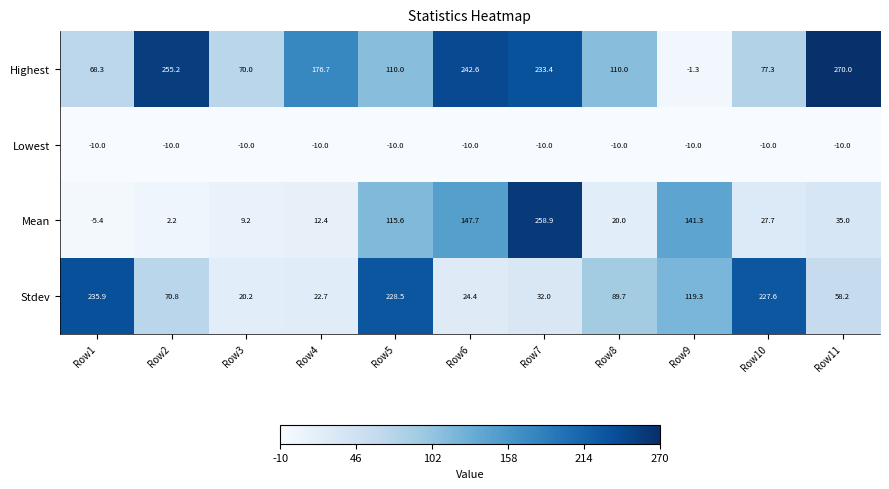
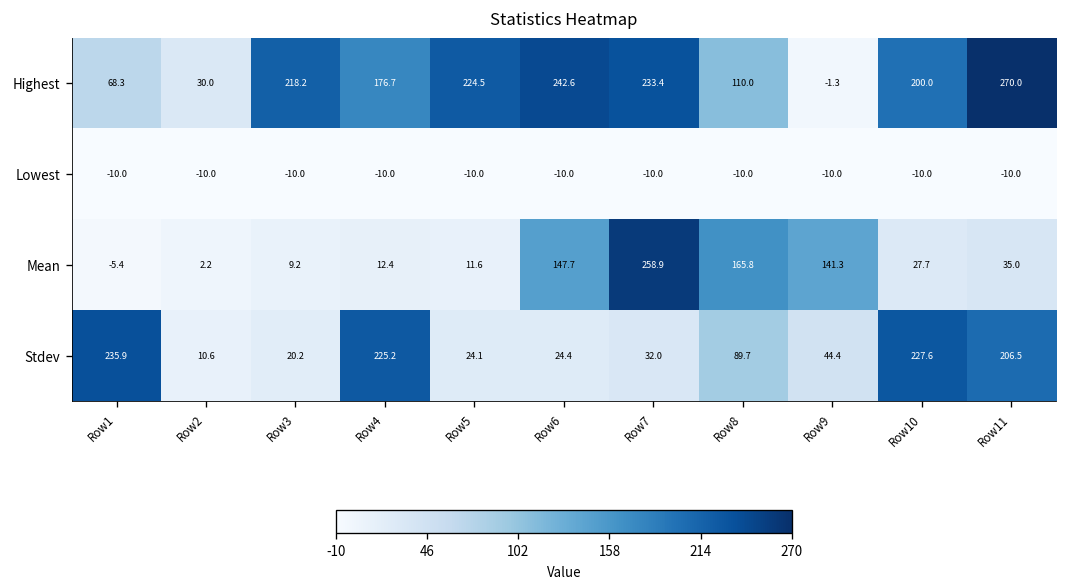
  {
    "Highest": {
      "Row1": 68.3,
-     "Row2": 255.2,
-     "Row3": 70.0,
+     "Row2": 30.0,
+     "Row3": 218.2,
      "Row4": 176.7,
-     "Row5": 110.0,
+     "Row5": 224.5,
      "Row6": 242.6,
      "Row7": 233.4,
      "Row8": 110.0,
      "Row9": -1.3,
-     "Row10": 77.3,
+     "Row10": 200.0,
      "Row11": 270.0
    },
    "Lowest": {
      "Row1": -10.0,
      "Row2": -10.0,
      "Row3": -10.0,
      "Row4": -10.0,
      "Row5": -10.0,
      "Row6": -10.0,
      "Row7": -10.0,
      "Row8": -10.0,
      "Row9": -10.0,
      "Row10": -10.0,
      "Row11": -10.0
    },
    "Mean": {
      "Row1": -5.4,
      "Row2": 2.2,
      "Row3": 9.2,
      "Row4": 12.4,
-     "Row5": 115.6,
+     "Row5": 11.6,
      "Row6": 147.7,
      "Row7": 258.9,
-     "Row8": 20.0,
+     "Row8": 165.8,
      "Row9": 141.3,
      "Row10": 27.7,
      "Row11": 35.0
    },
    "Stdev": {
      "Row1": 235.9,
-     "Row2": 70.8,
+     "Row2": 10.6,
      "Row3": 20.2,
-     "Row4": 22.7,
-     "Row5": 228.5,
+     "Row4": 225.2,
+     "Row5": 24.1,
      "Row6": 24.4,
      "Row7": 32.0,
      "Row8": 89.7,
-     "Row9": 119.3,
+     "Row9": 44.4,
      "Row10": 227.6,
-     "Row11": 58.2
+     "Row11": 206.5
    }
  }
